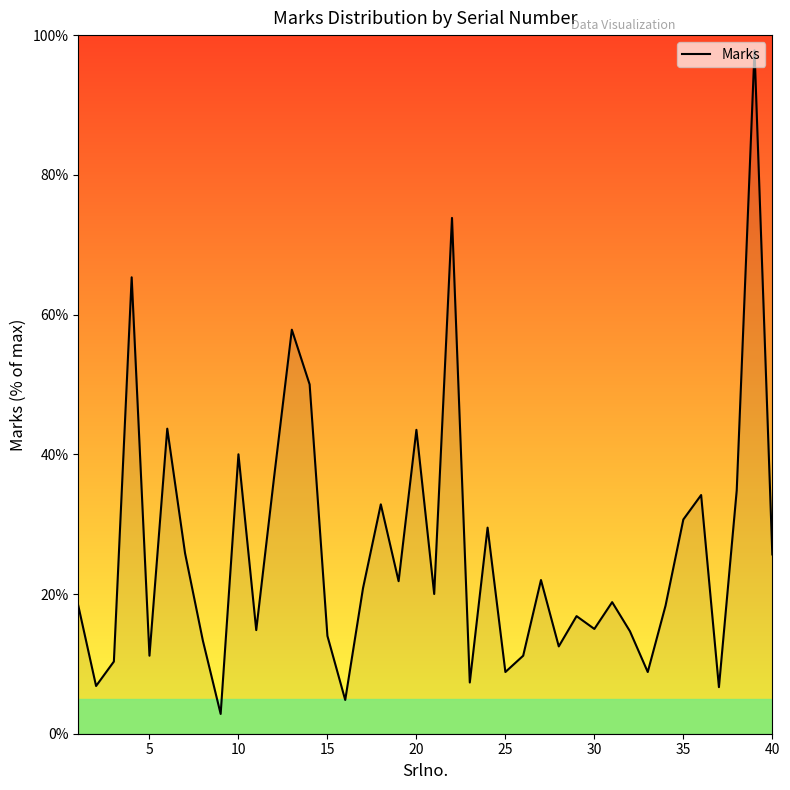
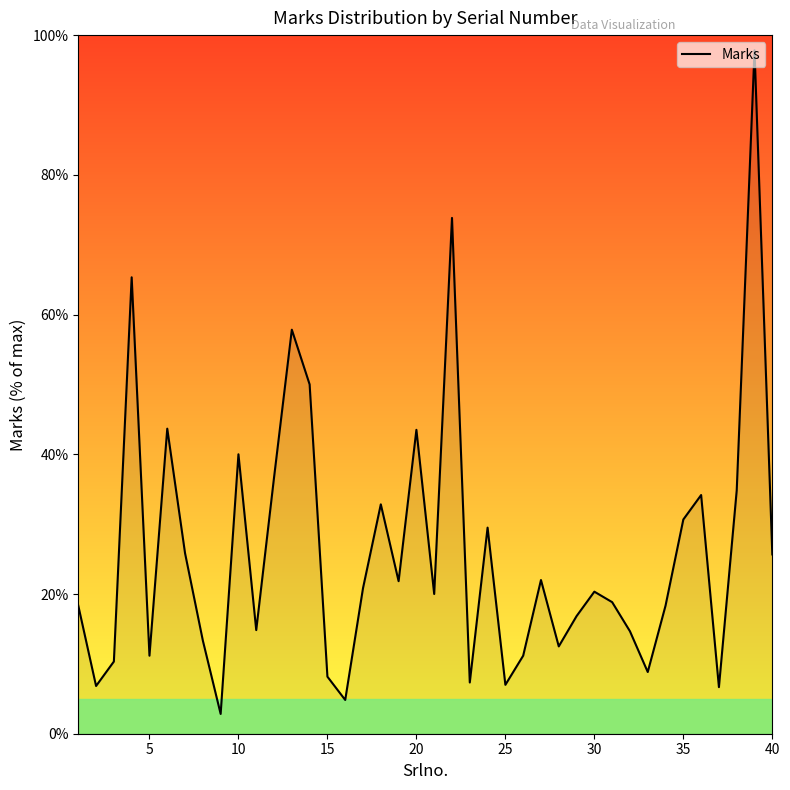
  {
    "5": "11%",
    "10": "40%",
-   "15": "14%",
+   "15": "8%",
    "20": "44%",
-   "25": "9%",
-   "30": "15%",
+   "25": "7%",
+   "30": "20%",
    "35": "31%",
    "40": "26%"
  }
